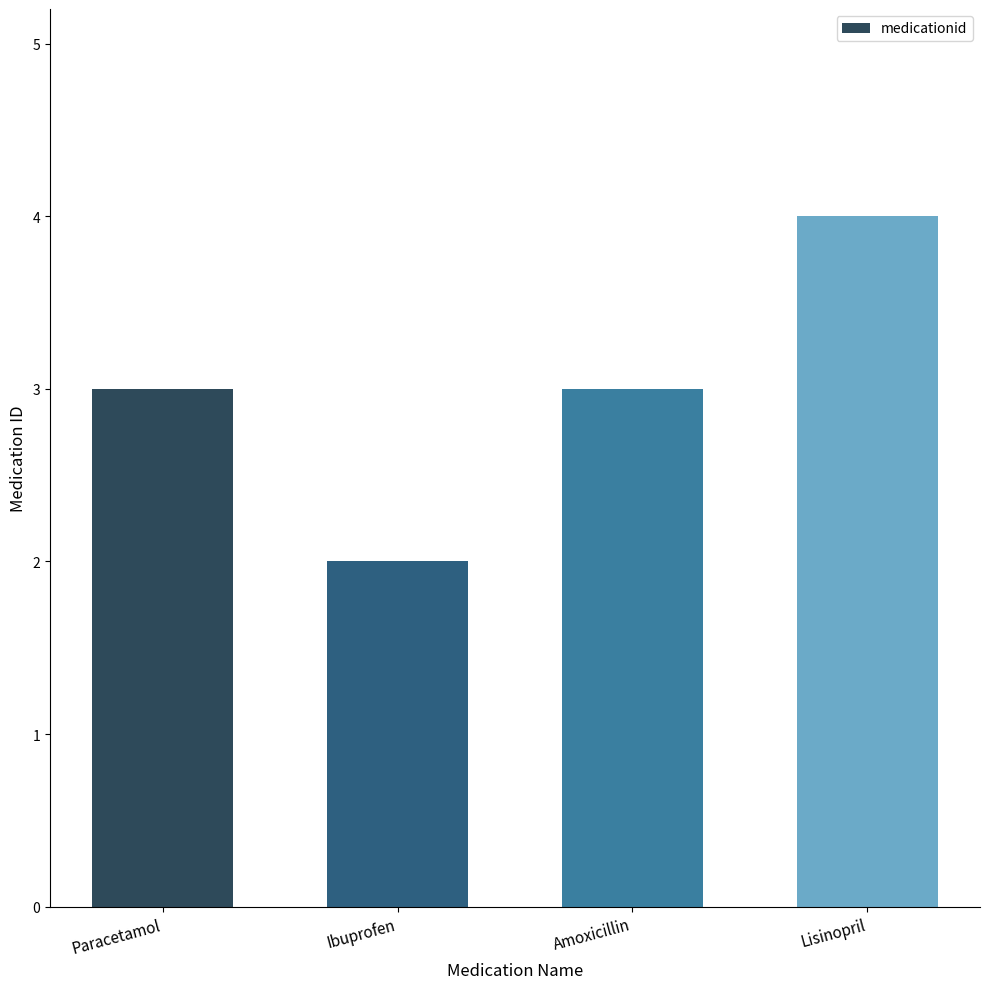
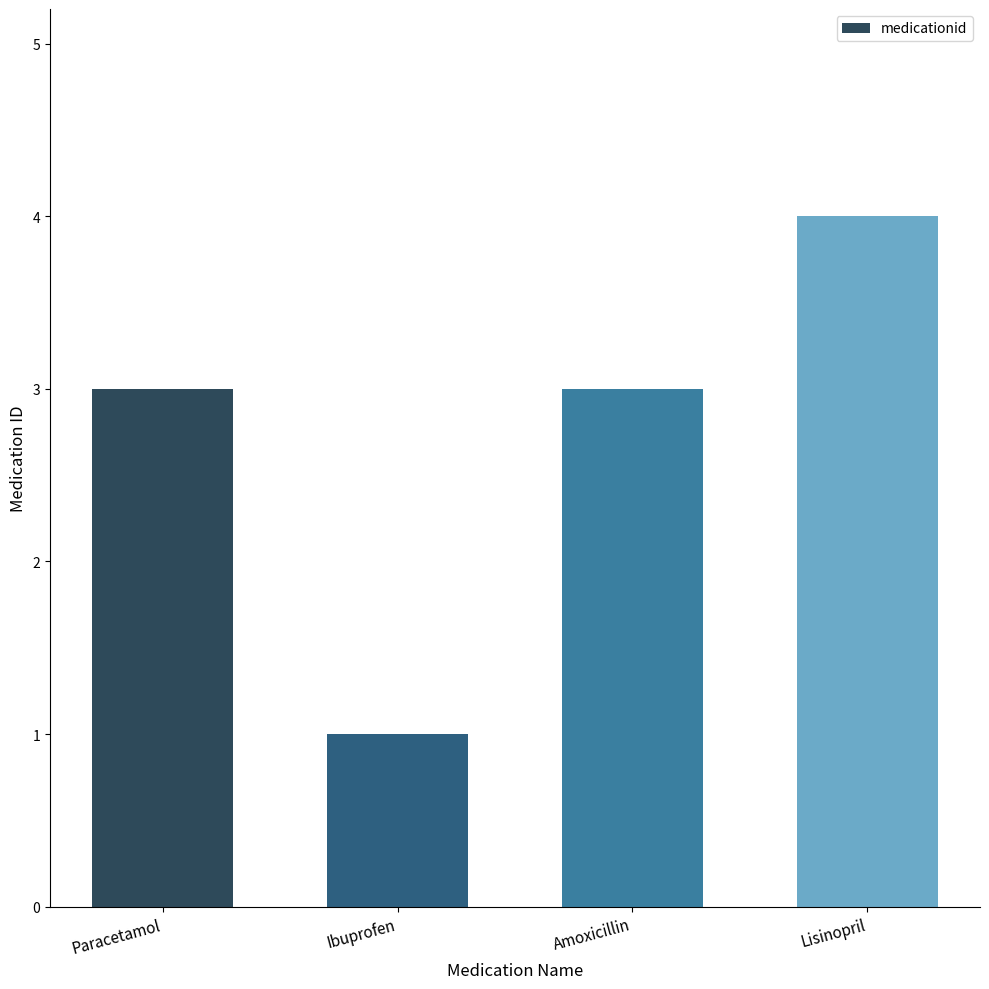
  {
    "Paracetamol": 3,
-   "Ibuprofen": 2,
+   "Ibuprofen": 1,
    "Amoxicillin": 3,
    "Lisinopril": 4
  }
